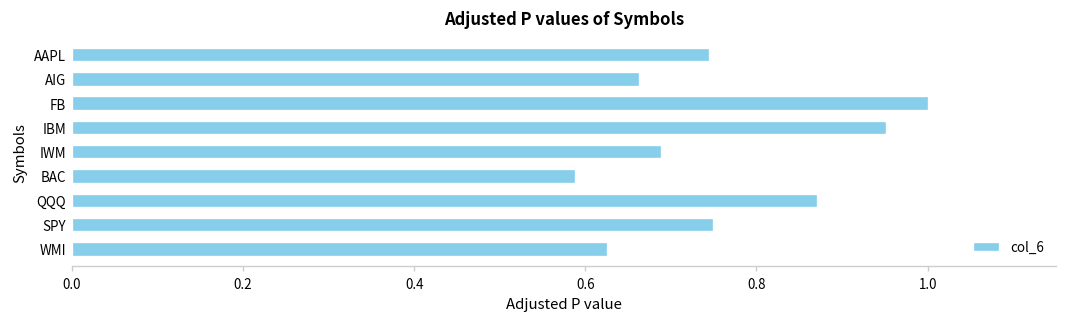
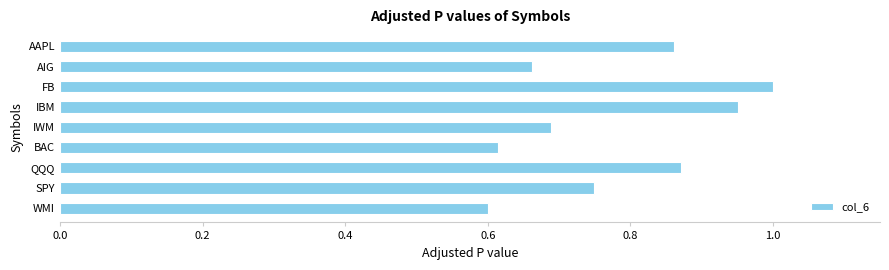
  {
-   "AAPL": 0.74,
+   "AAPL": 0.86,
    "AIG": 0.66,
    "FB": 1.00,
    "IBM": 0.95,
    "IWM": 0.69,
-   "BAC": 0.59,
+   "BAC": 0.61,
    "QQQ": 0.87,
    "SPY": 0.75,
-   "WMI": 0.63
+   "WMI": 0.60
  }
